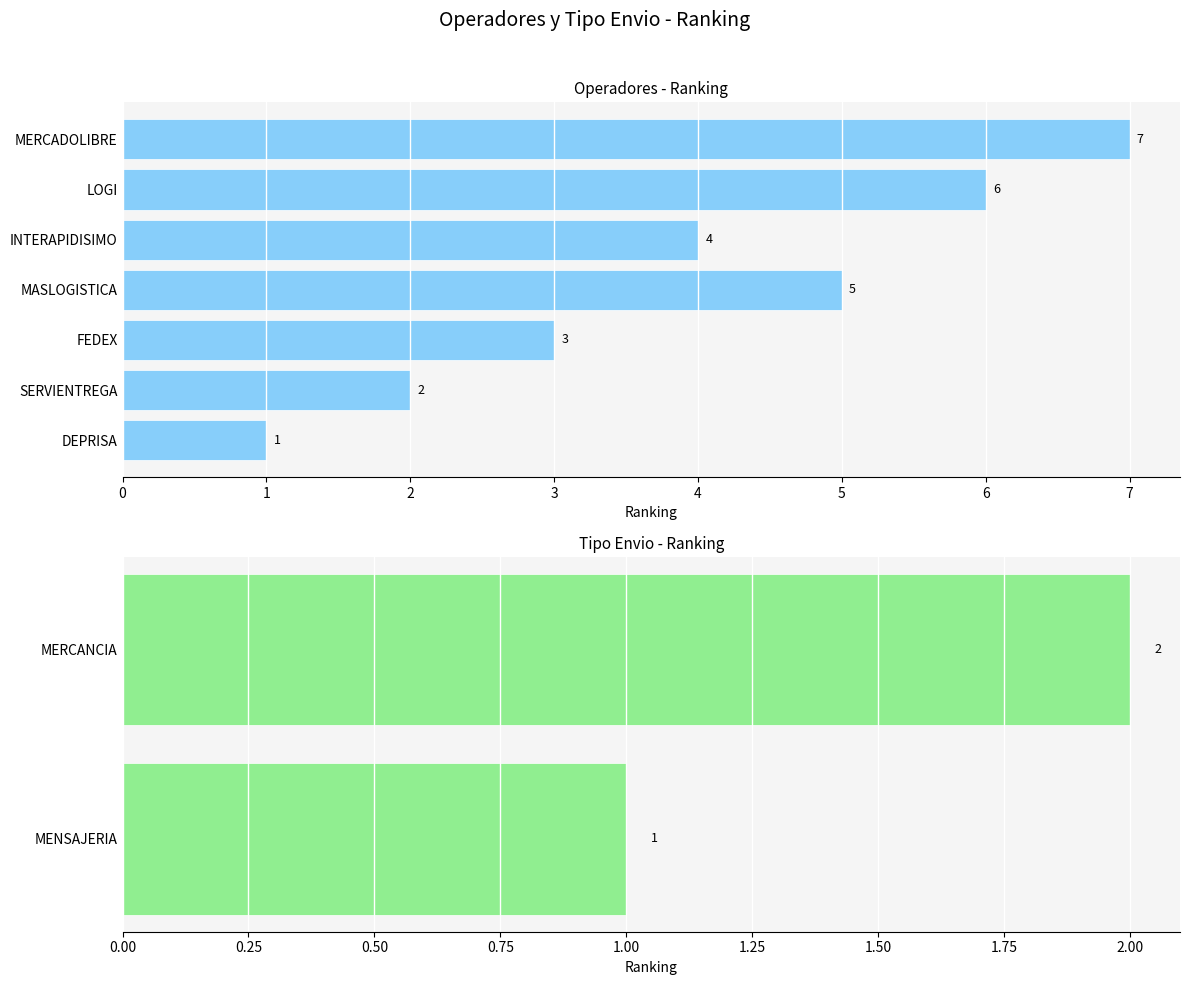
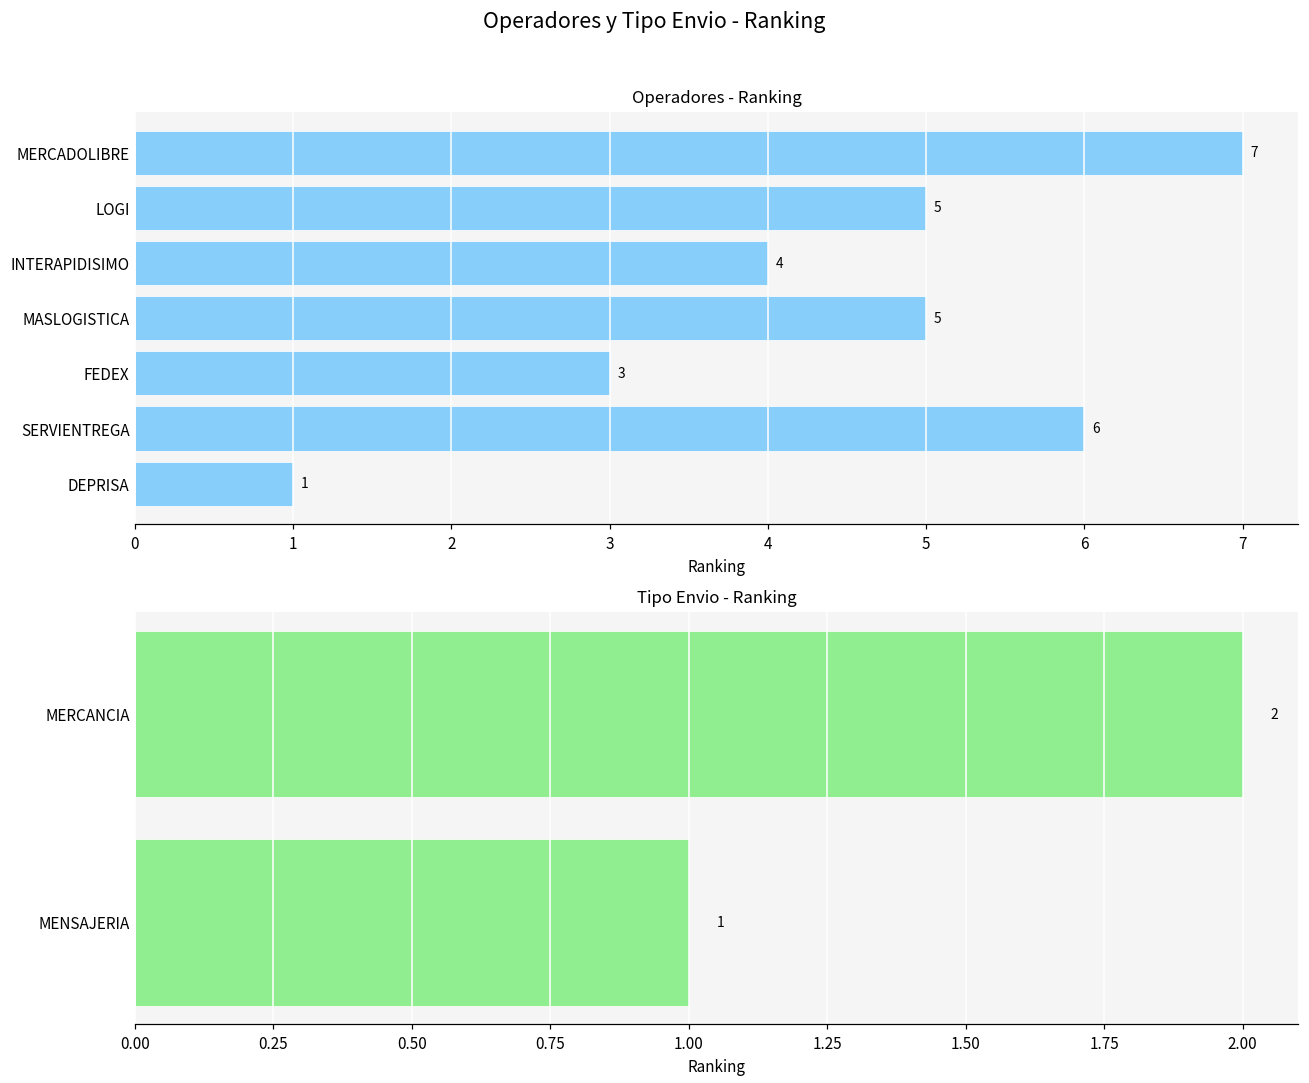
  {
    "Operadores - Ranking": {
      "MERCADOLIBRE": 7,
-     "LOGI": 6,
+     "LOGI": 5,
      "INTERAPIDISIMO": 4,
      "MASLOGISTICA": 5,
      "FEDEX": 3,
-     "SERVIENTREGA": 2,
+     "SERVIENTREGA": 6,
      "DEPRISA": 1
    }
  }
